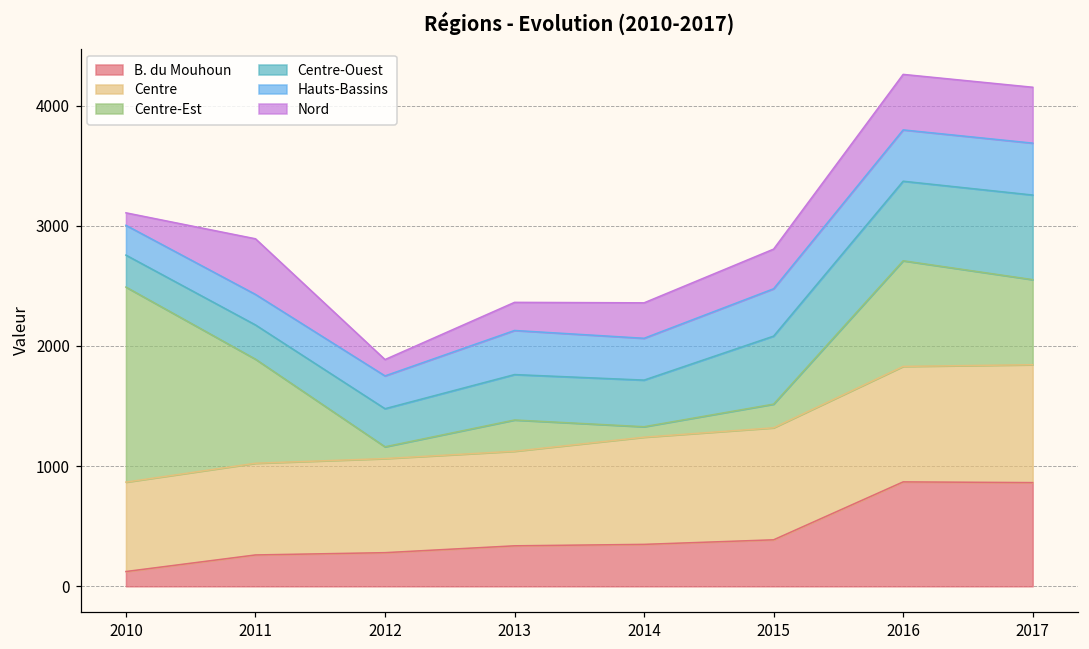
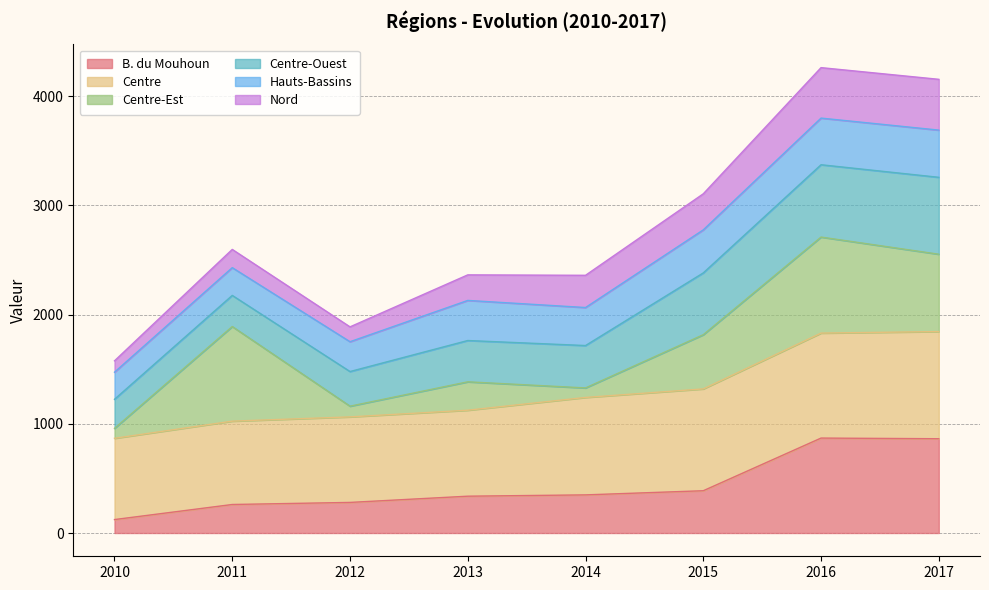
  {
    "B. du Mouhoun": {
      "2010": 120,
      "2011": 260,
      "2012": 280,
      "2013": 340,
      "2014": 350,
      "2015": 390,
      "2016": 870,
      "2017": 860
    },
    "Centre": {
      "2010": 740,
      "2011": 760,
      "2012": 780,
      "2013": 790,
      "2014": 890,
      "2015": 930,
      "2016": 960,
      "2017": 980
    },
    "Centre-Est": {
-     "2010": 1620,
+     "2010": 90,
      "2011": 870,
      "2012": 100,
      "2013": 260,
      "2014": 90,
-     "2015": 200,
+     "2015": 500,
      "2016": 880,
      "2017": 710
    },
    "Nord": {
      "2010": 100,
-     "2011": 460,
+     "2011": 170,
      "2012": 140,
      "2013": 230,
      "2014": 300,
      "2015": 330,
      "2016": 460,
      "2017": 470
    }
  }
